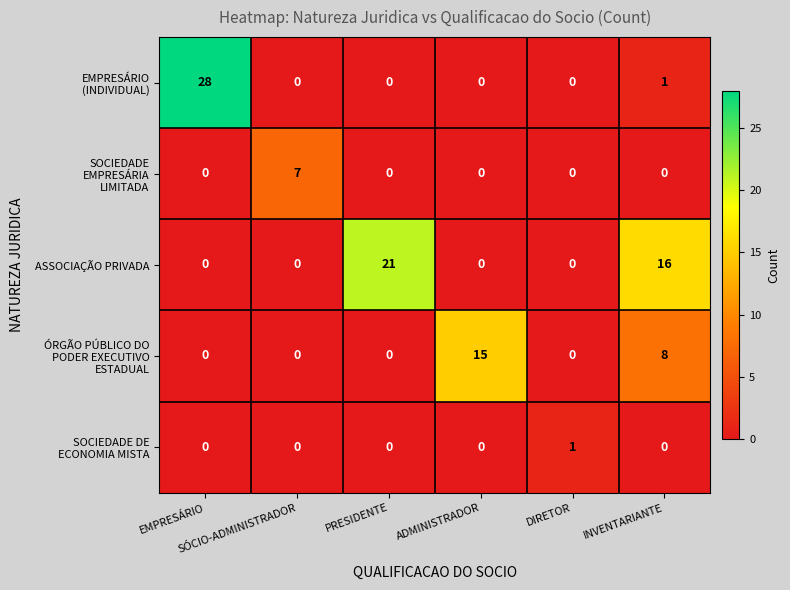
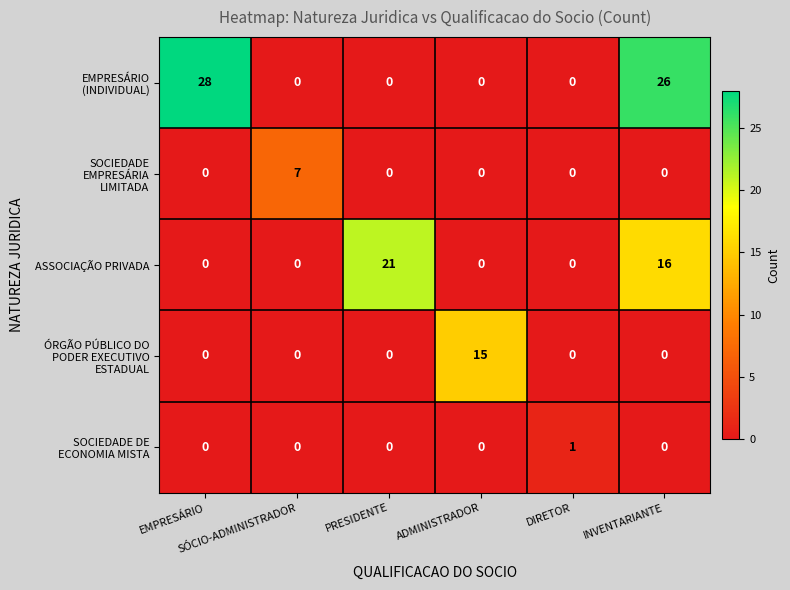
  {
    "EMPRESÁRIO (INDIVIDUAL)": {
      "EMPRESÁRIO": 28,
      "SÓCIO-ADMINISTRADOR": 0,
      "PRESIDENTE": 0,
      "ADMINISTRADOR": 0,
      "DIRETOR": 0,
-     "INVENTARIANTE": 1
+     "INVENTARIANTE": 26
    },
    "SOCIEDADE EMPRESÁRIA LIMITADA": {
      "EMPRESÁRIO": 0,
      "SÓCIO-ADMINISTRADOR": 7,
      "PRESIDENTE": 0,
      "ADMINISTRADOR": 0,
      "DIRETOR": 0,
      "INVENTARIANTE": 0
    },
    "ASSOCIAÇÃO PRIVADA": {
      "EMPRESÁRIO": 0,
      "SÓCIO-ADMINISTRADOR": 0,
      "PRESIDENTE": 21,
      "ADMINISTRADOR": 0,
      "DIRETOR": 0,
      "INVENTARIANTE": 16
    },
    "ÓRGÃO PÚBLICO DO PODER EXECUTIVO ESTADUAL": {
      "EMPRESÁRIO": 0,
      "SÓCIO-ADMINISTRADOR": 0,
      "PRESIDENTE": 0,
      "ADMINISTRADOR": 15,
      "DIRETOR": 0,
-     "INVENTARIANTE": 8
+     "INVENTARIANTE": 0
    },
    "SOCIEDADE DE ECONOMIA MISTA": {
      "EMPRESÁRIO": 0,
      "SÓCIO-ADMINISTRADOR": 0,
      "PRESIDENTE": 0,
      "ADMINISTRADOR": 0,
      "DIRETOR": 1,
      "INVENTARIANTE": 0
    }
  }
